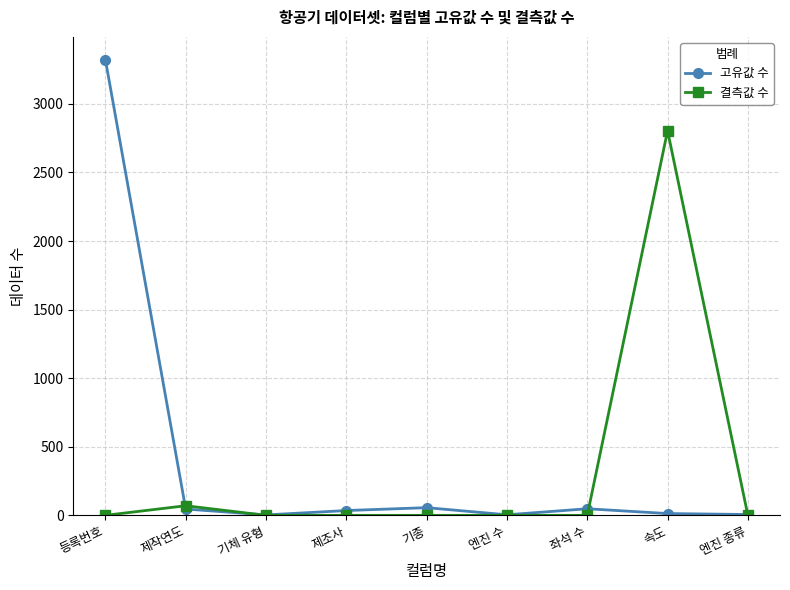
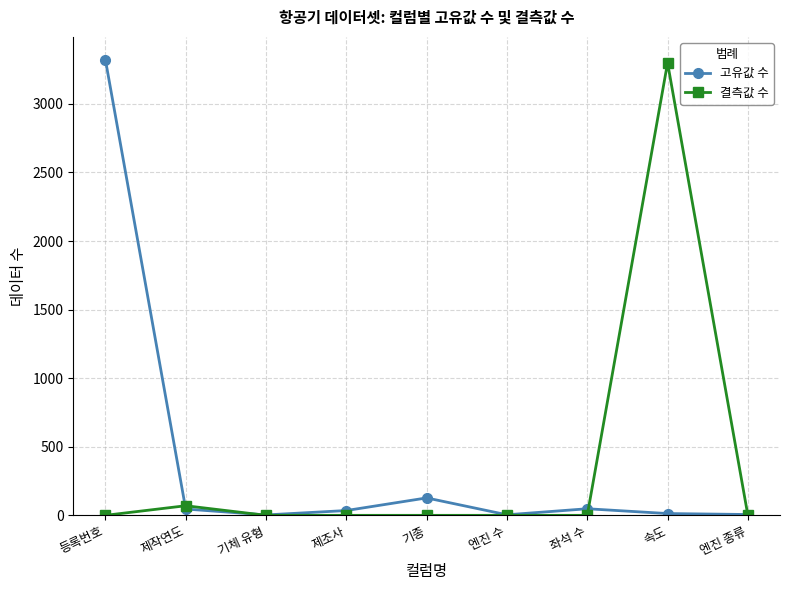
  {
    "고유값 수": {
      "등록번호": 3320,
      "제작연도": 50,
      "제조사": 40,
-     "기종": 60,
+     "기종": 130,
      "좌석 수": 50,
      "속도": 10
    },
    "결측값 수": {
      "등록번호": 0,
      "제작연도": 70,
      "제조사": 0,
      "기종": 0,
      "좌석 수": 0,
-     "속도": 2800
+     "속도": 3300
    }
  }
